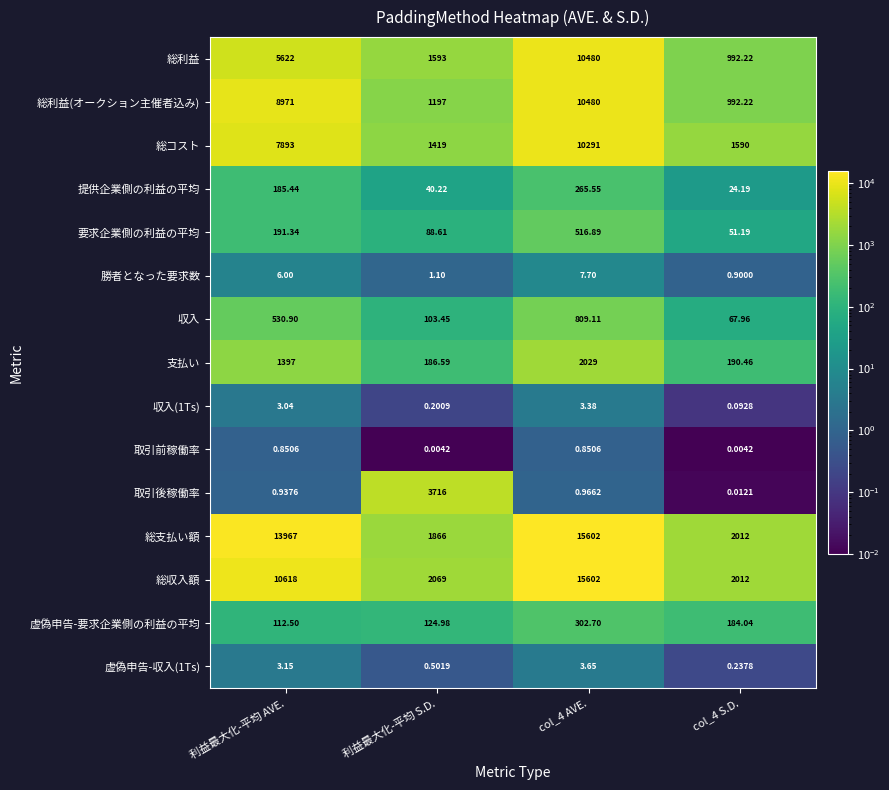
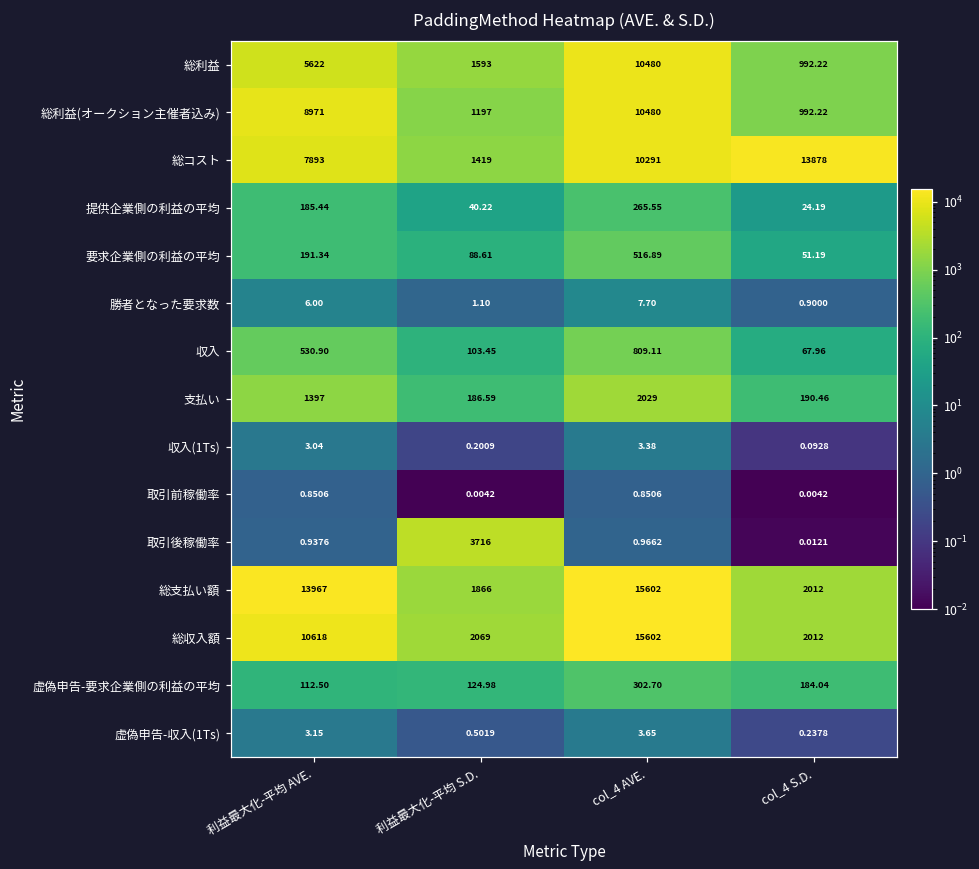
  {
    "総利益": {
      "利益最大化-平均 AVE.": 5622,
      "利益最大化-平均 S.D.": 1593,
      "col_4 AVE.": 10480,
      "col_4 S.D.": 992.22
    },
    "総利益(オークション主催者込み)": {
      "利益最大化-平均 AVE.": 8971,
      "利益最大化-平均 S.D.": 1197,
      "col_4 AVE.": 10480,
      "col_4 S.D.": 992.22
    },
    "総コスト": {
      "利益最大化-平均 AVE.": 7893,
      "利益最大化-平均 S.D.": 1419,
      "col_4 AVE.": 10291,
-     "col_4 S.D.": 1590
+     "col_4 S.D.": 13878
    },
    "提供企業側の利益の平均": {
      "利益最大化-平均 AVE.": 185.44,
      "利益最大化-平均 S.D.": 40.22,
      "col_4 AVE.": 265.55,
      "col_4 S.D.": 24.19
    },
    "要求企業側の利益の平均": {
      "利益最大化-平均 AVE.": 191.34,
      "利益最大化-平均 S.D.": 88.61,
      "col_4 AVE.": 516.89,
      "col_4 S.D.": 51.19
    },
    "勝者となった要求数": {
      "利益最大化-平均 AVE.": 6.00,
      "利益最大化-平均 S.D.": 1.10,
      "col_4 AVE.": 7.70,
      "col_4 S.D.": 0.9000
    },
    "収入": {
      "利益最大化-平均 AVE.": 530.90,
      "利益最大化-平均 S.D.": 103.45,
      "col_4 AVE.": 809.11,
      "col_4 S.D.": 67.96
    },
    "支払い": {
      "利益最大化-平均 AVE.": 1397,
      "利益最大化-平均 S.D.": 186.59,
      "col_4 AVE.": 2029,
      "col_4 S.D.": 190.46
    },
    "収入(1Ts)": {
      "利益最大化-平均 AVE.": 3.04,
      "利益最大化-平均 S.D.": 0.2009,
      "col_4 AVE.": 3.38,
      "col_4 S.D.": 0.0928
    },
    "取引前稼働率": {
      "利益最大化-平均 AVE.": 0.8506,
      "利益最大化-平均 S.D.": 0.0042,
      "col_4 AVE.": 0.8506,
      "col_4 S.D.": 0.0042
    },
    "取引後稼働率": {
      "利益最大化-平均 AVE.": 0.9376,
      "利益最大化-平均 S.D.": 3716,
      "col_4 AVE.": 0.9662,
      "col_4 S.D.": 0.0121
    },
    "総支払い額": {
      "利益最大化-平均 AVE.": 13967,
      "利益最大化-平均 S.D.": 1866,
      "col_4 AVE.": 15602,
      "col_4 S.D.": 2012
    },
    "総収入額": {
      "利益最大化-平均 AVE.": 10618,
      "利益最大化-平均 S.D.": 2069,
      "col_4 AVE.": 15602,
      "col_4 S.D.": 2012
    },
    "虚偽申告-要求企業側の利益の平均": {
      "利益最大化-平均 AVE.": 112.50,
      "利益最大化-平均 S.D.": 124.98,
      "col_4 AVE.": 302.70,
      "col_4 S.D.": 184.04
    },
    "虚偽申告-収入(1Ts)": {
      "利益最大化-平均 AVE.": 3.15,
      "利益最大化-平均 S.D.": 0.5019,
      "col_4 AVE.": 3.65,
      "col_4 S.D.": 0.2378
    }
  }
